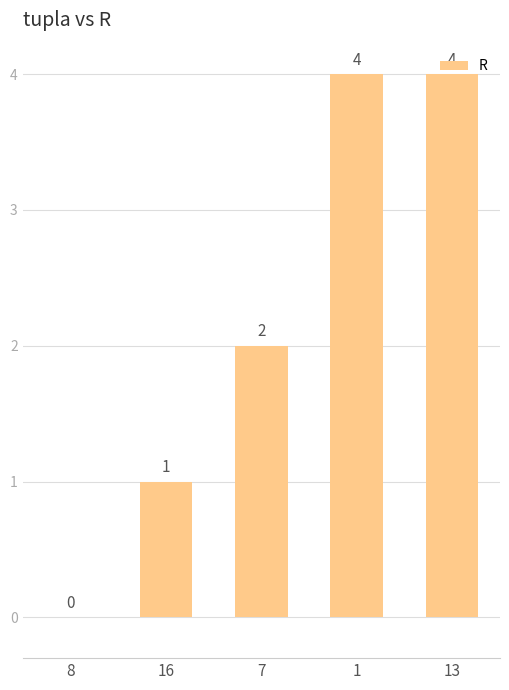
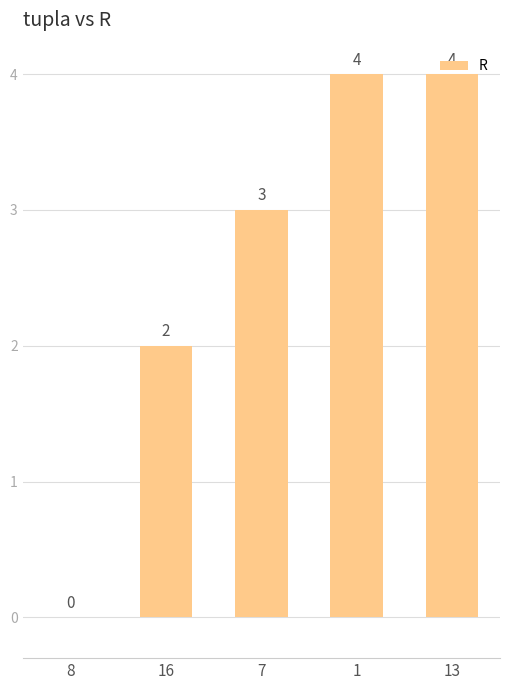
  {
    "8": 0,
-   "16": 1,
-   "7": 2,
+   "16": 2,
+   "7": 3,
    "1": 4,
    "13": 4
  }
